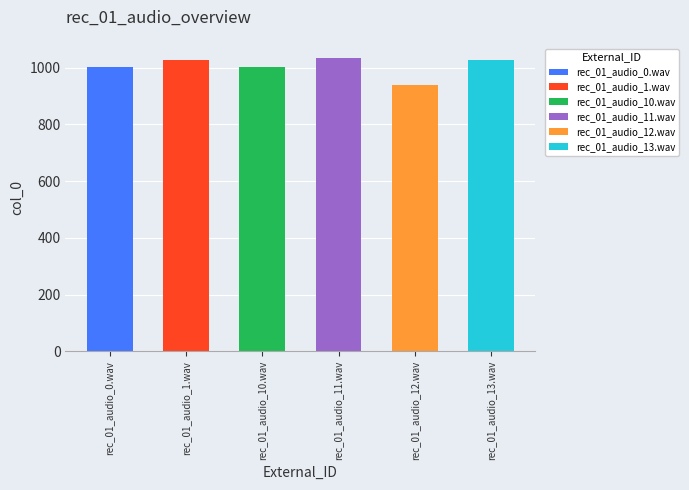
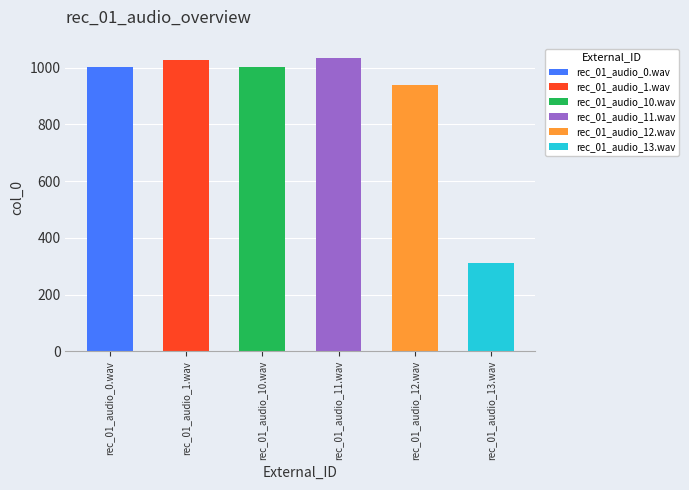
  {
    "rec_01_audio_0.wav": 1000,
    "rec_01_audio_1.wav": 1030,
    "rec_01_audio_10.wav": 1000,
    "rec_01_audio_11.wav": 1030,
    "rec_01_audio_12.wav": 940,
-   "rec_01_audio_13.wav": 1030
+   "rec_01_audio_13.wav": 310
  }
